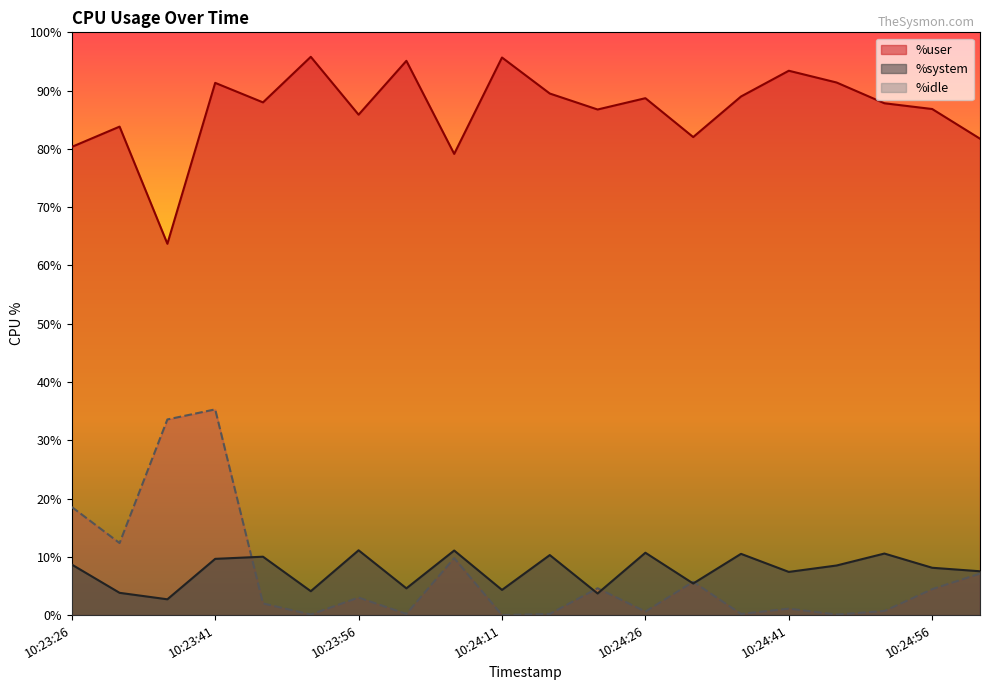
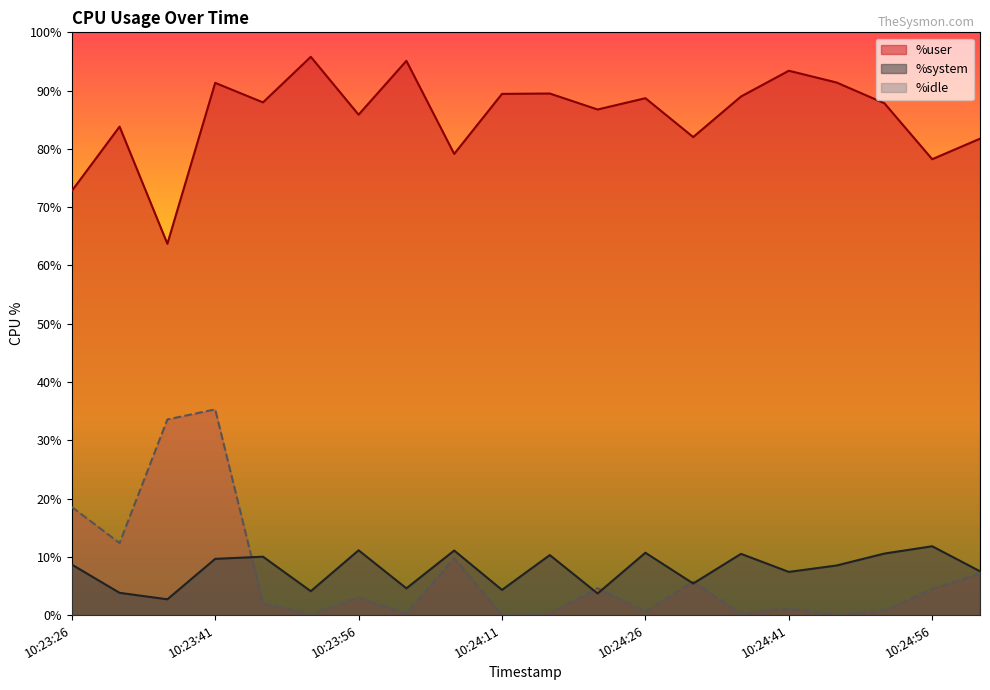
  {
    "%user": {
-     "10:23:26": "80%",
+     "10:23:26": "73%",
      "10:23:41": "91%",
      "10:23:56": "86%",
-     "10:24:11": "96%",
+     "10:24:11": "89%",
      "10:24:26": "89%",
      "10:24:41": "93%",
-     "10:24:56": "87%"
+     "10:24:56": "78%"
    },
    "%system": {
      "10:23:26": "9%",
      "10:23:41": "10%",
      "10:23:56": "11%",
      "10:24:11": "4%",
      "10:24:26": "11%",
      "10:24:41": "7%",
-     "10:24:56": "8%"
+     "10:24:56": "12%"
    },
    "%idle": {
      "10:23:26": "19%",
      "10:23:41": "35%",
      "10:23:56": "3%",
      "10:24:11": "0%",
      "10:24:26": "1%",
      "10:24:41": "1%",
      "10:24:56": "4%"
    }
  }
